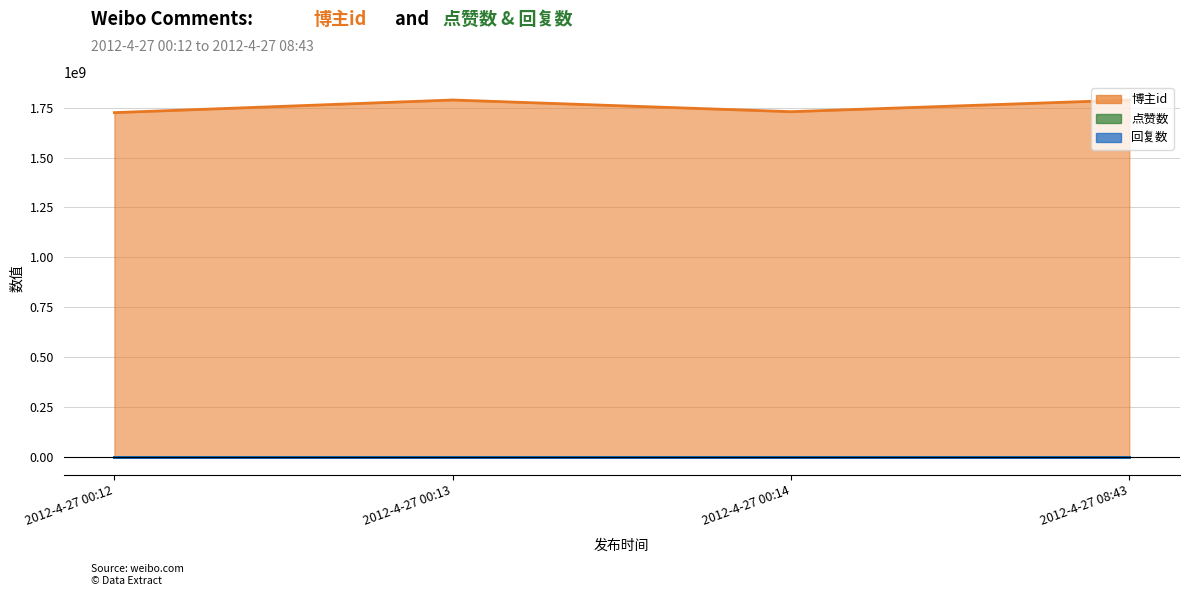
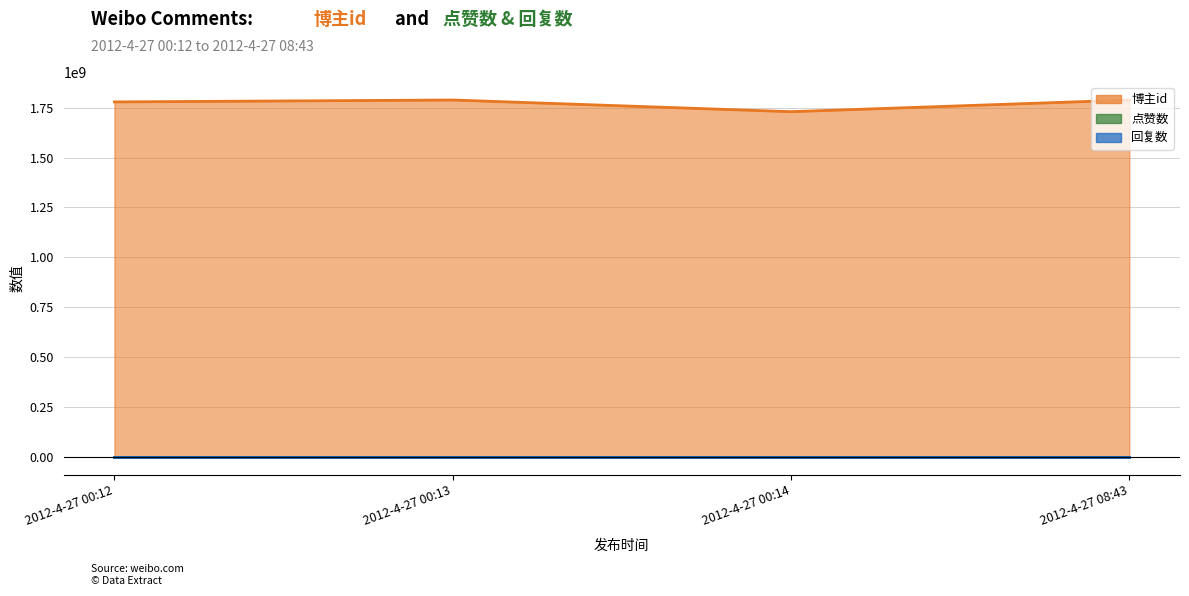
  {
    "博主id": {
-     "2012-4-27 00:12": 1730000000,
+     "2012-4-27 00:12": 1780000000,
      "2012-4-27 00:13": 1790000000,
      "2012-4-27 00:14": 1730000000
    },
    "回复数": {
      "2012-4-27 00:12": 0,
      "2012-4-27 00:13": 0,
      "2012-4-27 00:14": 0,
      "2012-4-27 08:43": 0
    }
  }
